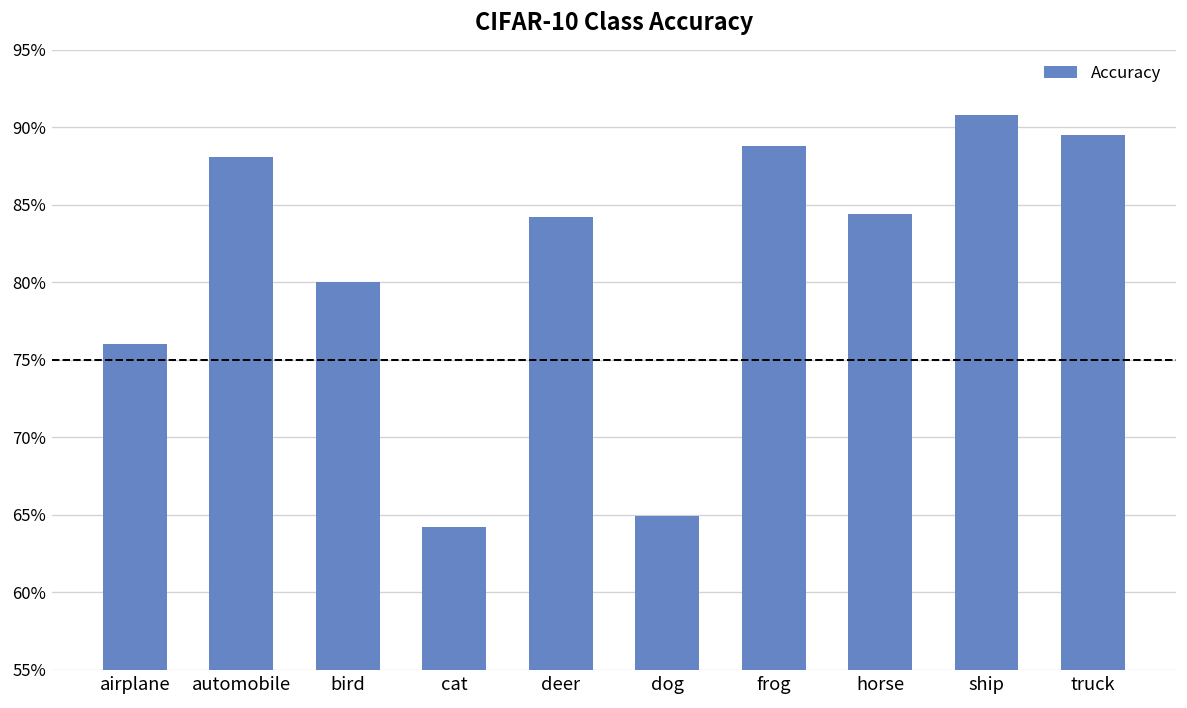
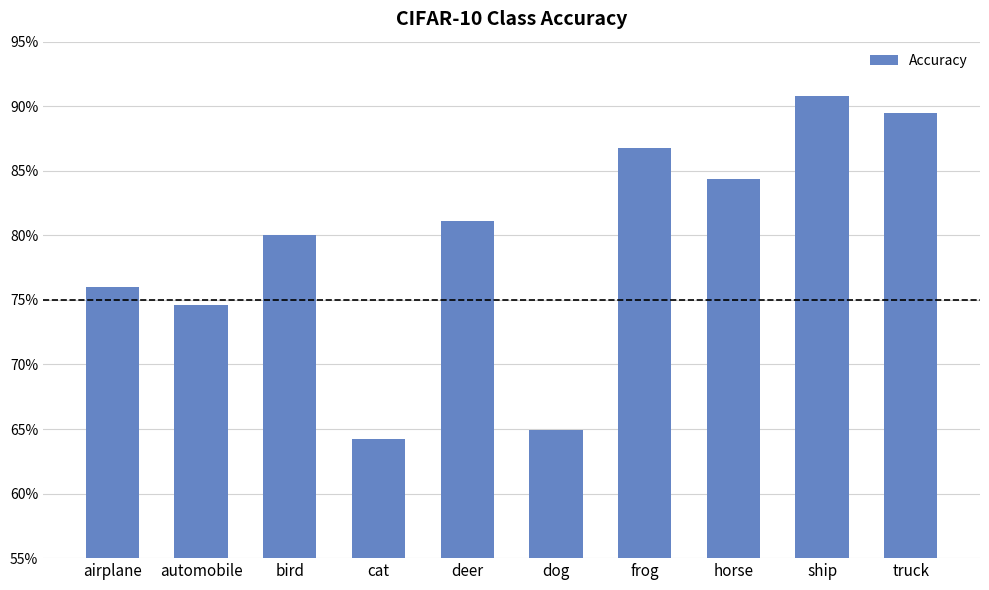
  {
    "airplane": "76.0%",
-   "automobile": "88.1%",
+   "automobile": "74.6%",
    "bird": "80.0%",
    "cat": "64.2%",
-   "deer": "84.2%",
+   "deer": "81.1%",
    "dog": "64.9%",
-   "frog": "88.8%",
+   "frog": "86.8%",
    "horse": "84.4%",
    "ship": "90.8%",
    "truck": "89.5%"
  }
